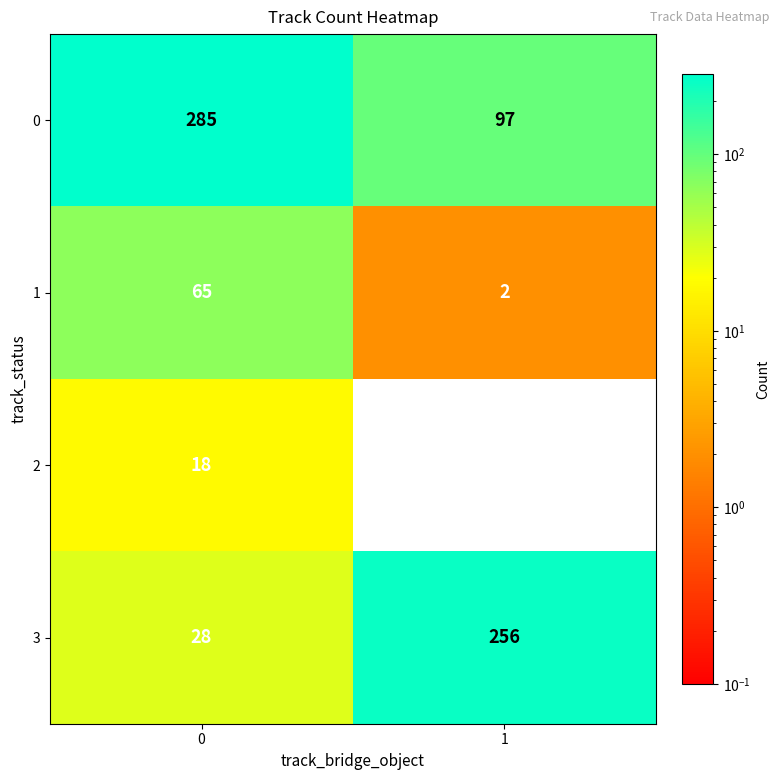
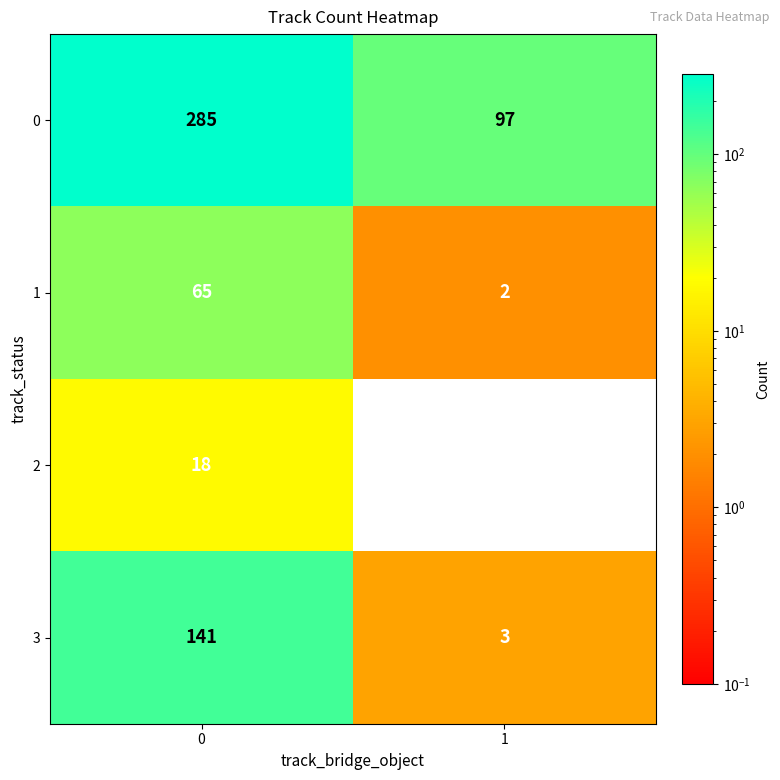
  {
    "0": {
      "0": 285,
      "1": 97
    },
    "1": {
      "0": 65,
      "1": 2
    },
    "2": {
      "0": 18
    },
    "3": {
-     "0": 28,
-     "1": 256
+     "0": 141,
+     "1": 3
    }
  }
